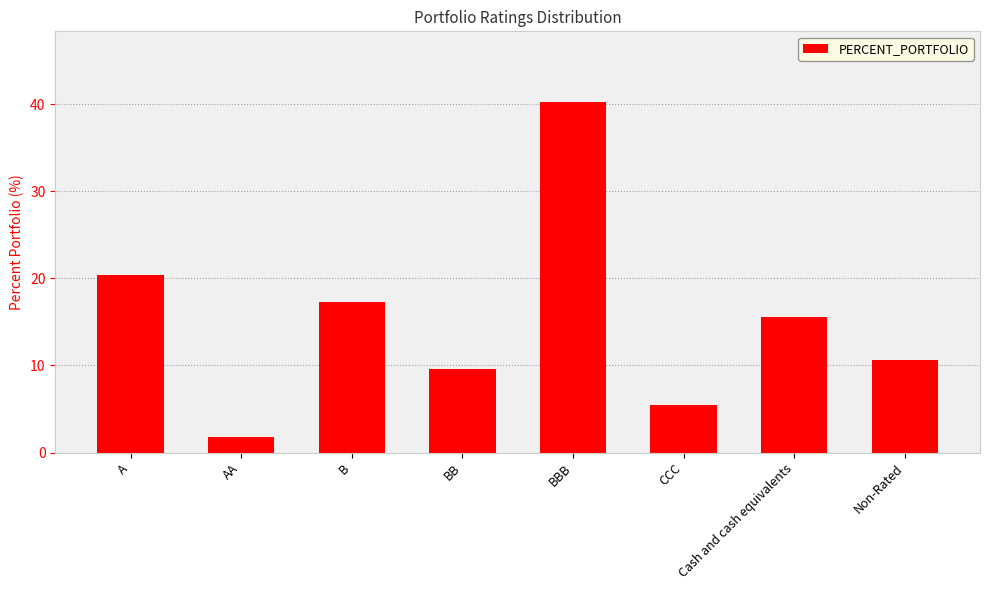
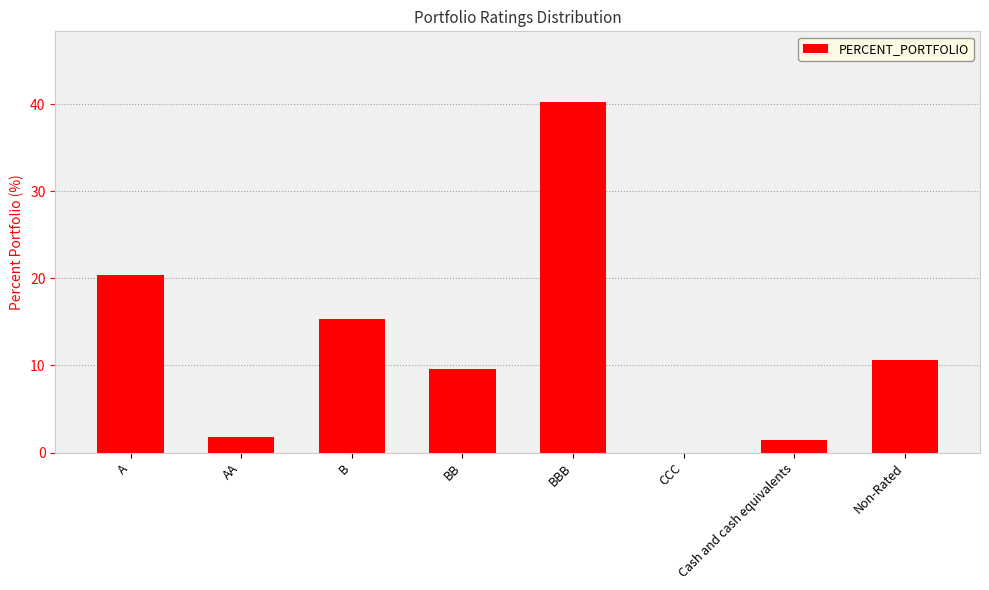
  {
    "A": 20,
    "AA": 2,
-   "B": 17,
+   "B": 15,
    "BB": 10,
    "BBB": 40,
-   "CCC": 6,
-   "Cash and cash equivalents": 16,
+   "CCC": 0,
+   "Cash and cash equivalents": 1,
    "Non-Rated": 11
  }
